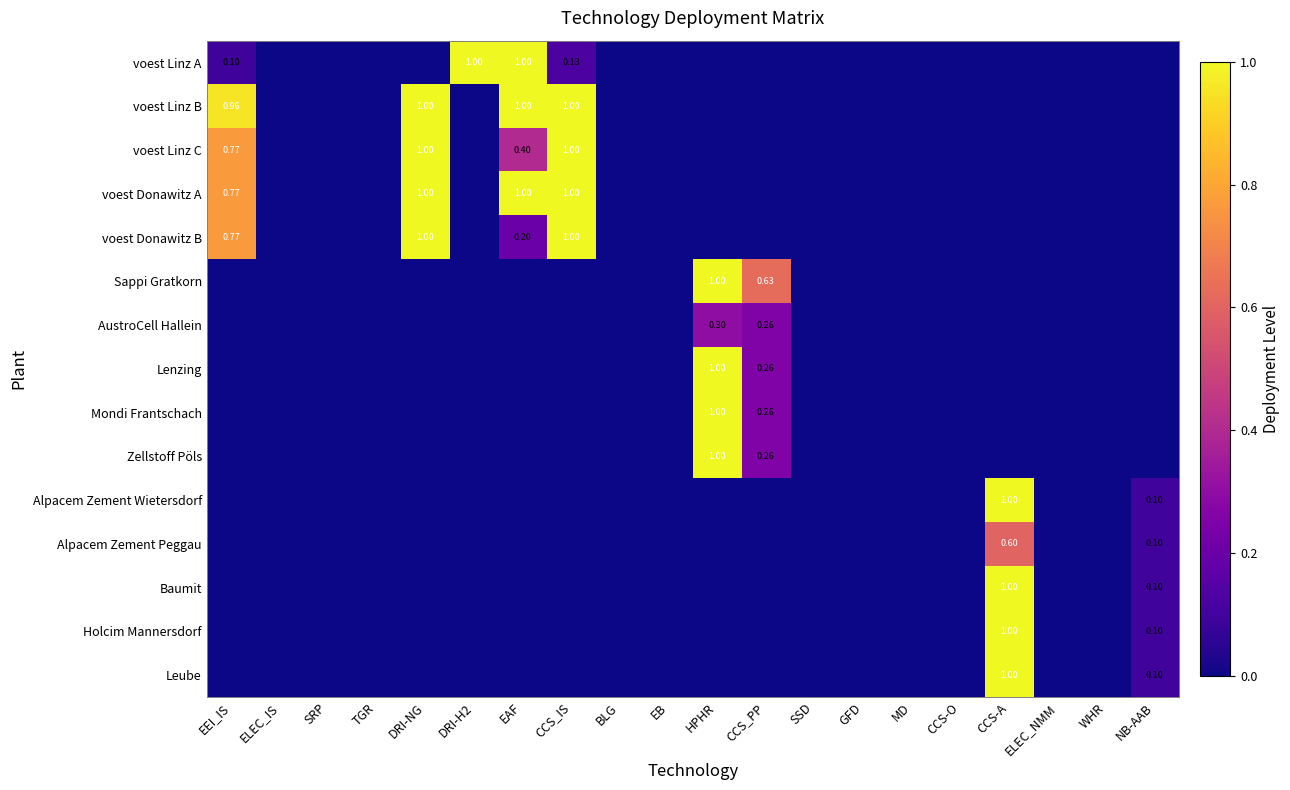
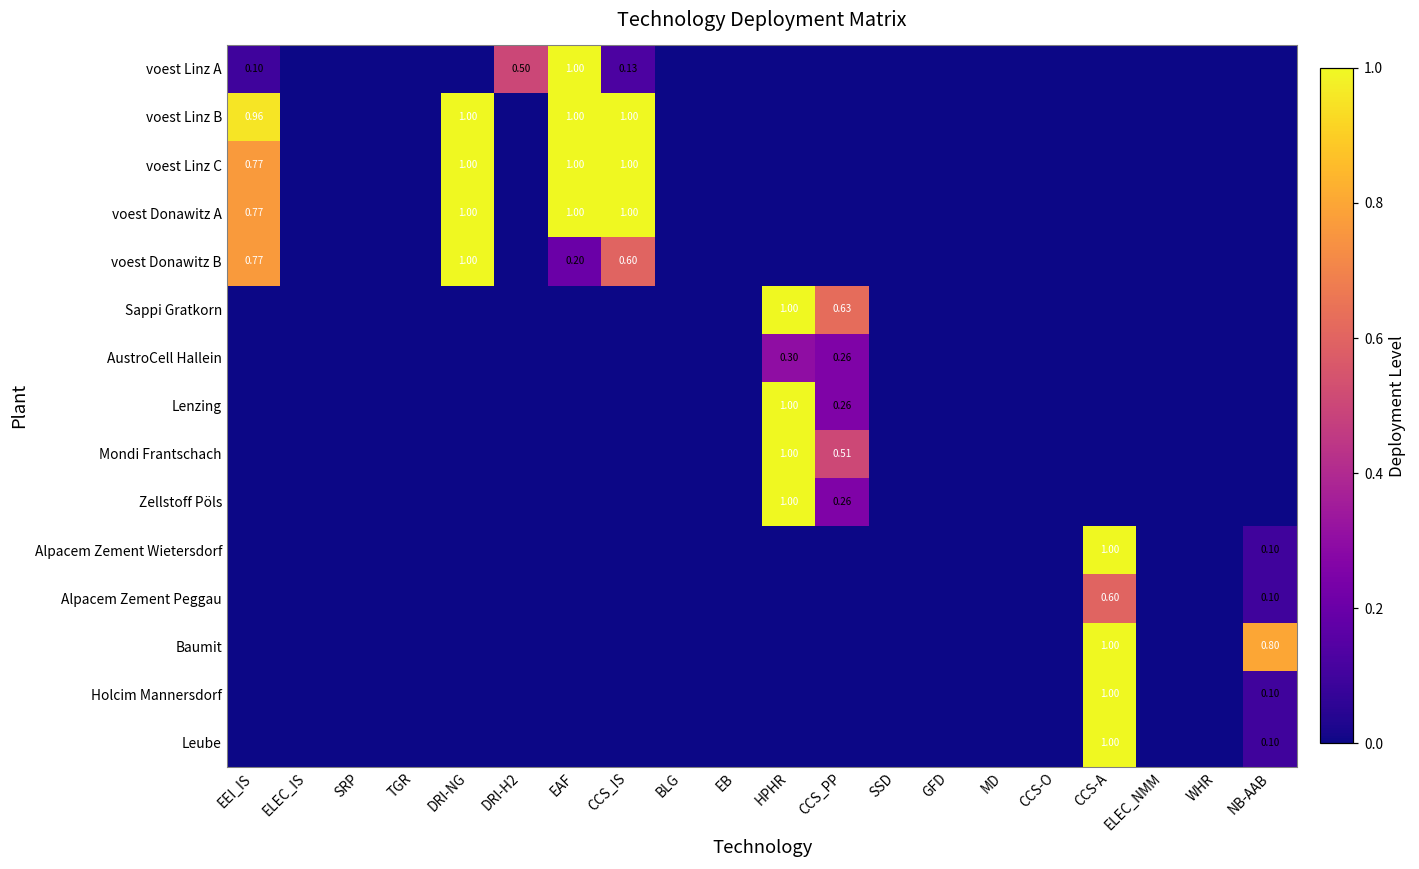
  {
    "voest Linz A": {
      "EEI_IS": 0.10,
-     "DRI-H2": 1.00,
+     "DRI-H2": 0.50,
      "EAF": 1.00,
      "CCS_IS": 0.13
    },
    "voest Linz B": {
      "EEI_IS": 0.96,
      "DRI-NG": 1.00,
      "EAF": 1.00,
      "CCS_IS": 1.00
    },
    "voest Linz C": {
      "EEI_IS": 0.77,
      "DRI-NG": 1.00,
-     "EAF": 0.40,
+     "EAF": 1.00,
      "CCS_IS": 1.00
    },
    "voest Donawitz A": {
      "EEI_IS": 0.77,
      "DRI-NG": 1.00,
      "EAF": 1.00,
      "CCS_IS": 1.00
    },
    "voest Donawitz B": {
      "EEI_IS": 0.77,
      "DRI-NG": 1.00,
      "EAF": 0.20,
-     "CCS_IS": 1.00
+     "CCS_IS": 0.60
    },
    "Sappi Gratkorn": {
      "HPHR": 1.00,
      "CCS_PP": 0.63
    },
    "AustroCell Hallein": {
      "HPHR": 0.30,
      "CCS_PP": 0.26
    },
    "Lenzing": {
      "HPHR": 1.00,
      "CCS_PP": 0.26
    },
    "Mondi Frantschach": {
      "HPHR": 1.00,
-     "CCS_PP": 0.26
+     "CCS_PP": 0.51
    },
    "Zellstoff Pöls": {
      "HPHR": 1.00,
      "CCS_PP": 0.26
    },
    "Alpacem Zement Wietersdorf": {
      "CCS-A": 1.00,
      "NB-AAB": 0.10
    },
    "Alpacem Zement Peggau": {
      "CCS-A": 0.60,
      "NB-AAB": 0.10
    },
    "Baumit": {
      "CCS-A": 1.00,
-     "NB-AAB": 0.10
+     "NB-AAB": 0.80
    },
    "Holcim Mannersdorf": {
      "CCS-A": 1.00,
      "NB-AAB": 0.10
    },
    "Leube": {
      "CCS-A": 1.00,
      "NB-AAB": 0.10
    }
  }
